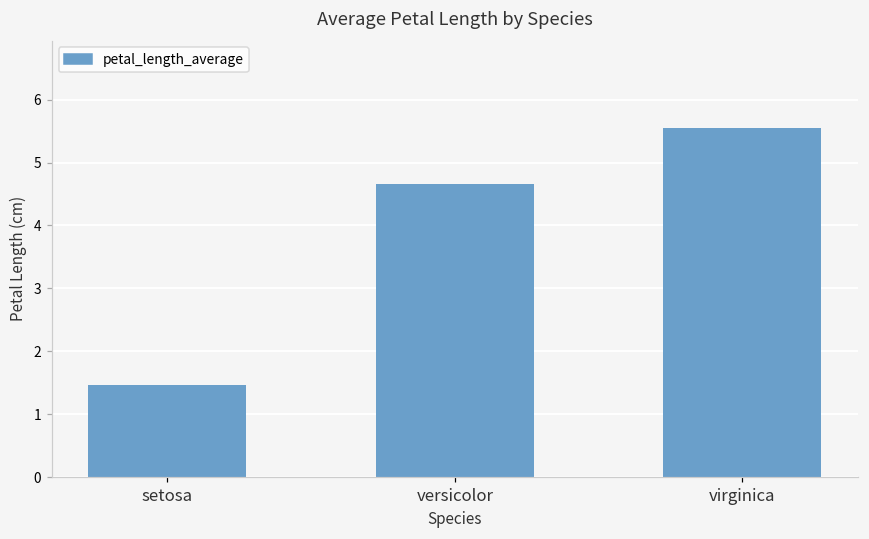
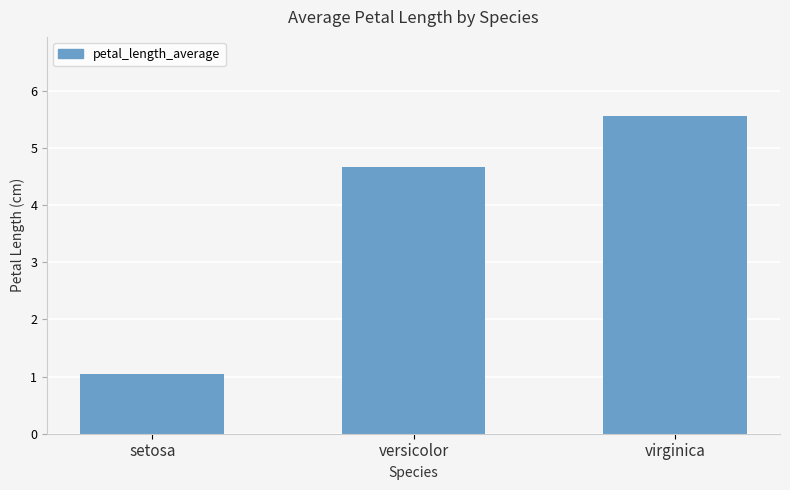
  {
-   "setosa": 1.5,
+   "setosa": 1.1,
    "versicolor": 4.7,
    "virginica": 5.6
  }
